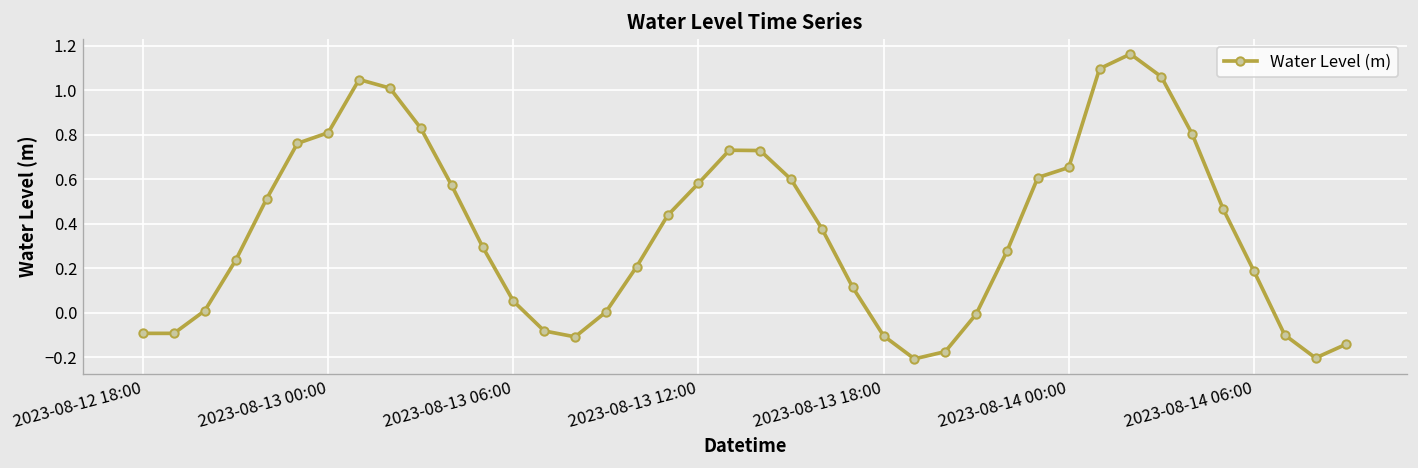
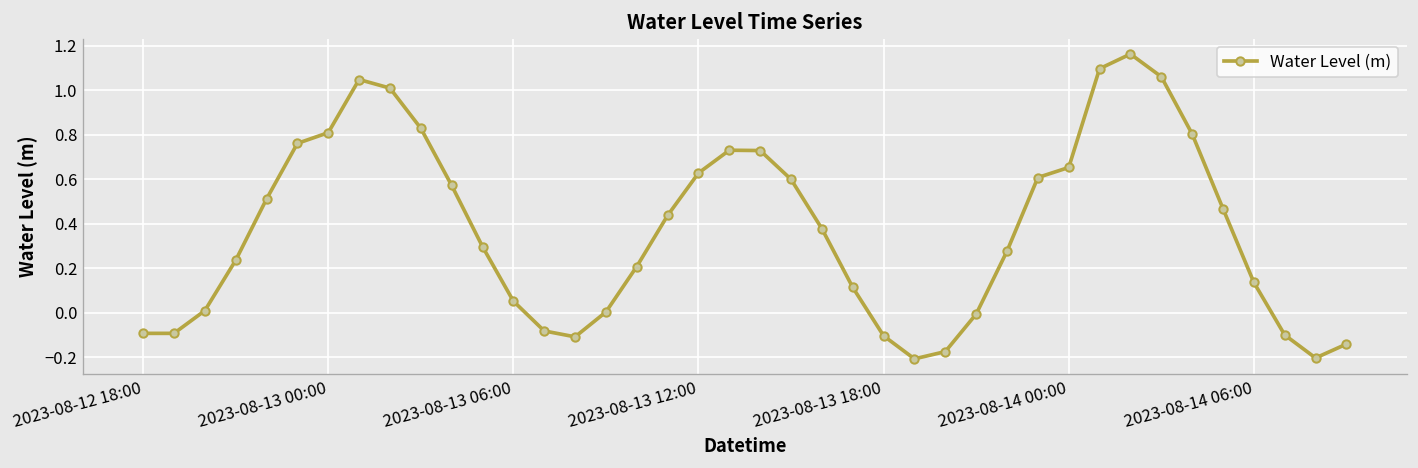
  {
    "2023-08-12 18:00": -0.09,
    "2023-08-13 00:00": 0.81,
    "2023-08-13 06:00": 0.05,
-   "2023-08-13 12:00": 0.58,
+   "2023-08-13 12:00": 0.63,
    "2023-08-13 18:00": -0.10,
    "2023-08-14 00:00": 0.65,
-   "2023-08-14 06:00": 0.19
+   "2023-08-14 06:00": 0.14
  }
